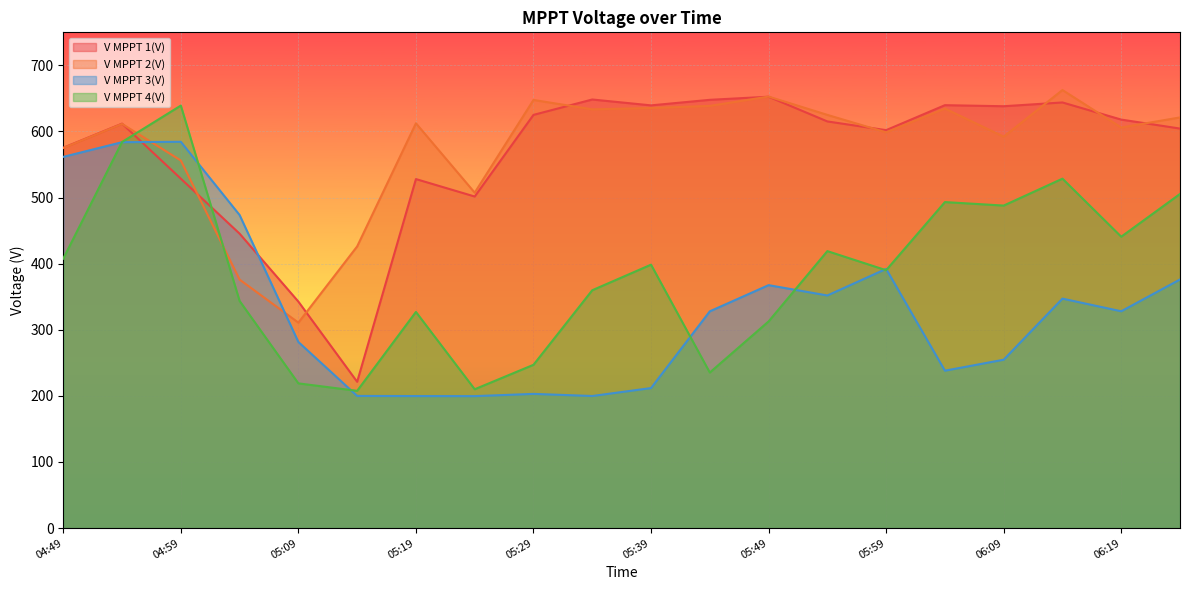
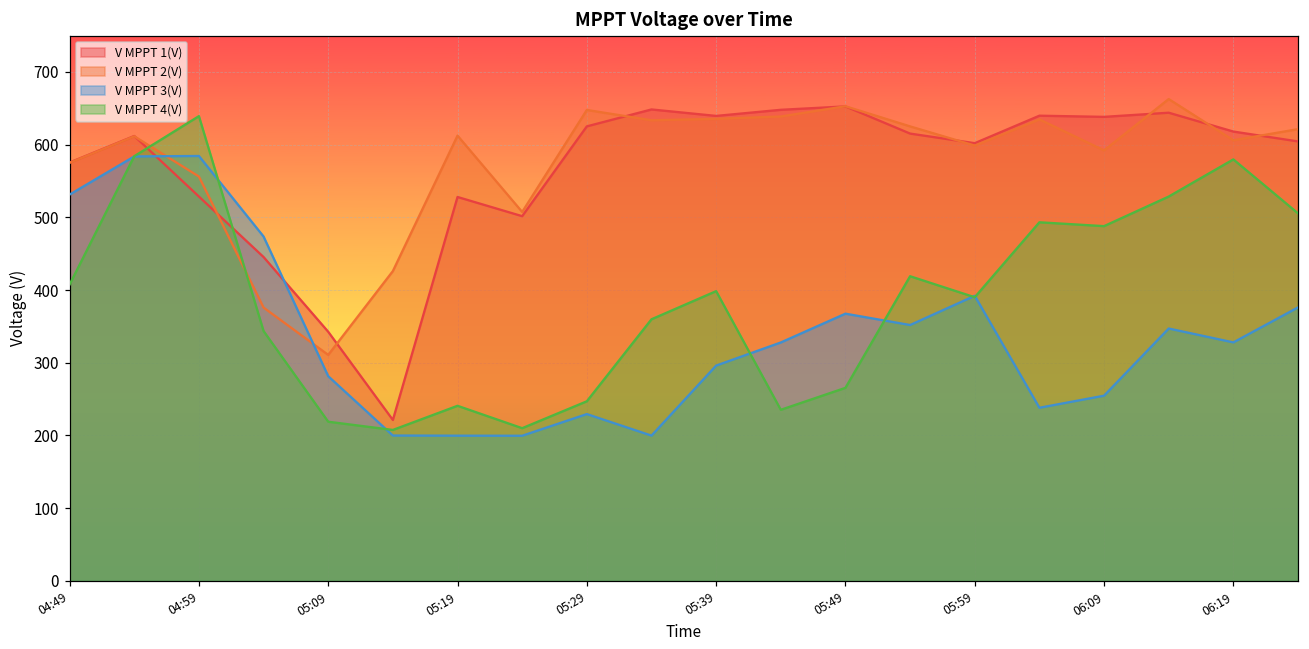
  {
    "V MPPT 3(V)": {
-     "04:49": 560,
+     "04:49": 530,
      "04:59": 580,
      "05:09": 280,
      "05:19": 200,
-     "05:29": 200,
-     "05:39": 210,
+     "05:29": 230,
+     "05:39": 300,
      "05:49": 370,
      "06:09": 250,
      "06:19": 330
    },
    "V MPPT 4(V)": {
      "04:49": 410,
      "04:59": 640,
      "05:09": 220,
-     "05:19": 330,
+     "05:19": 240,
      "05:29": 250,
      "05:39": 400,
-     "05:49": 310,
+     "05:49": 270,
      "06:09": 490,
-     "06:19": 440
+     "06:19": 580
    }
  }
